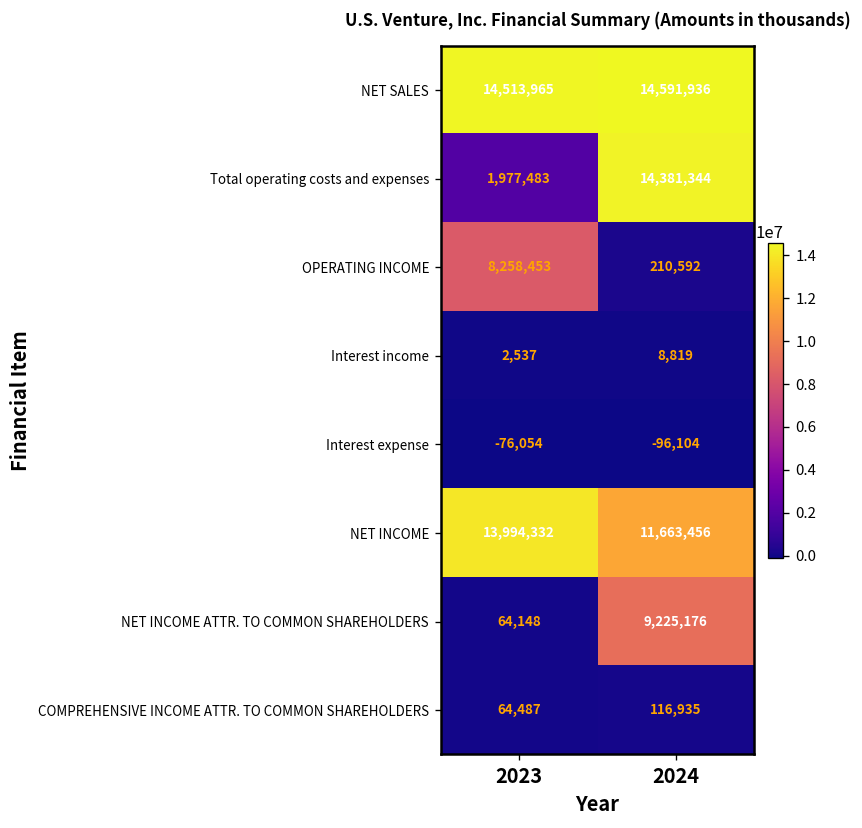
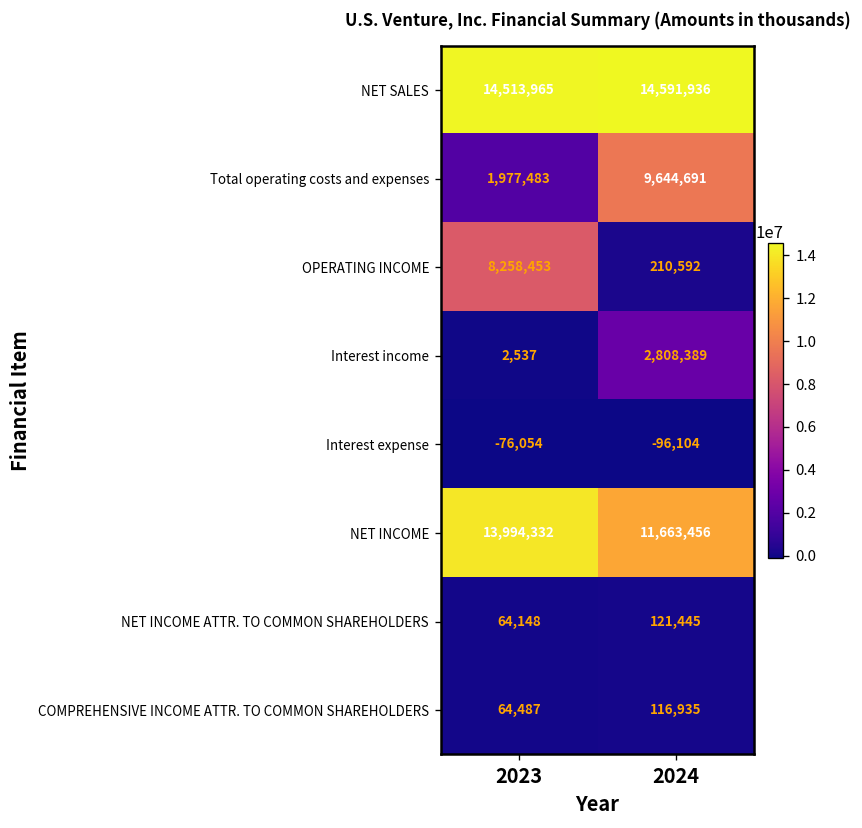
  {
    "NET SALES": {
      "2023": "14,513,965",
      "2024": "14,591,936"
    },
    "Total operating costs and expenses": {
      "2023": "1,977,483",
-     "2024": "14,381,344"
+     "2024": "9,644,691"
    },
    "OPERATING INCOME": {
      "2023": "8,258,453",
      "2024": "210,592"
    },
    "Interest income": {
      "2023": "2,537",
-     "2024": "8,819"
+     "2024": "2,808,389"
    },
    "Interest expense": {
      "2023": "-76,054",
      "2024": "-96,104"
    },
    "NET INCOME": {
      "2023": "13,994,332",
      "2024": "11,663,456"
    },
    "NET INCOME ATTR. TO COMMON SHAREHOLDERS": {
      "2023": "64,148",
-     "2024": "9,225,176"
+     "2024": "121,445"
    },
    "COMPREHENSIVE INCOME ATTR. TO COMMON SHAREHOLDERS": {
      "2023": "64,487",
      "2024": "116,935"
    }
  }
